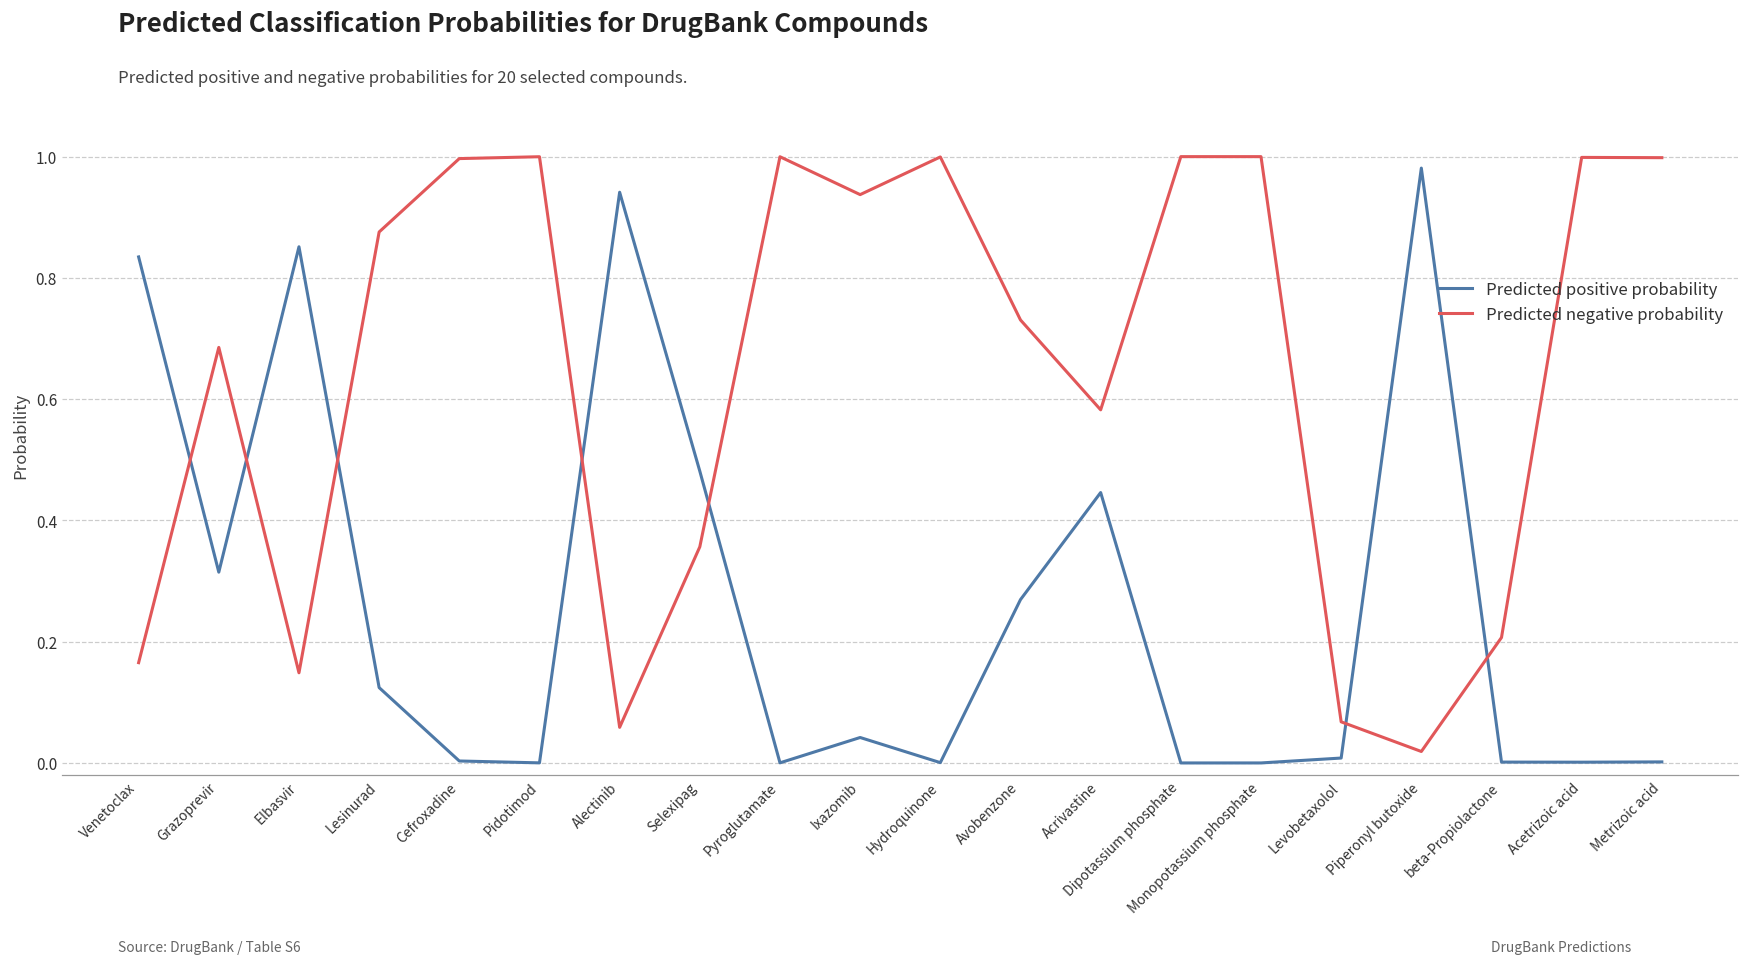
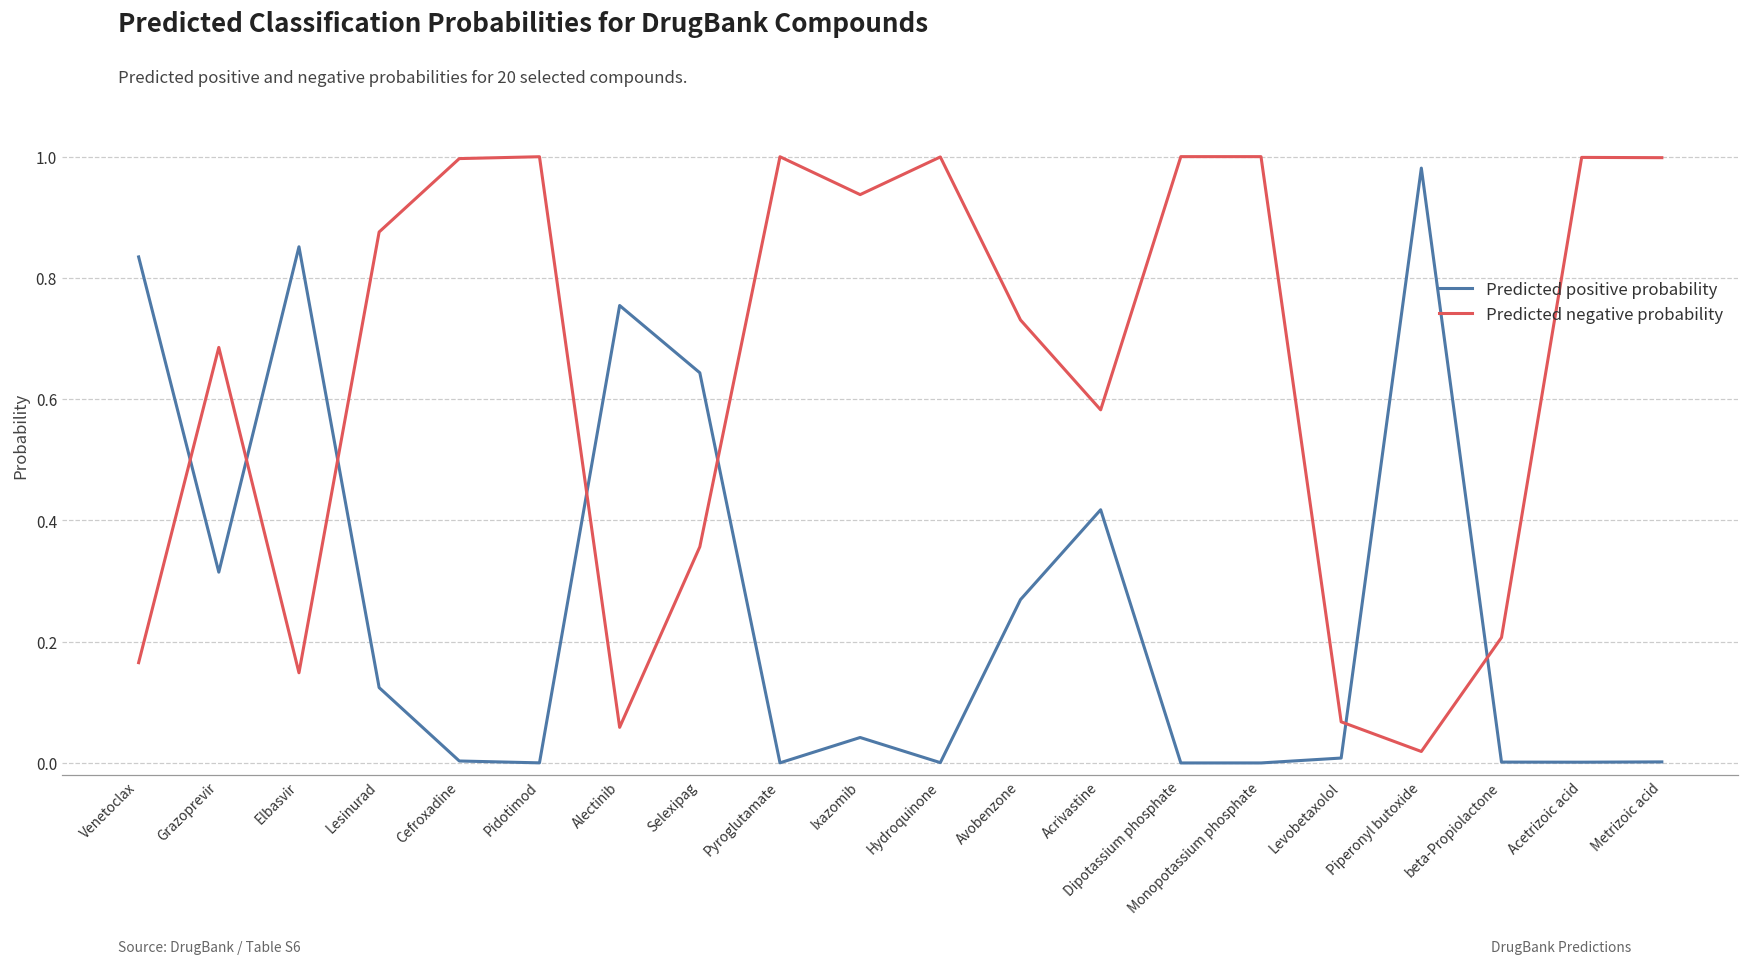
  {
    "Predicted positive probability": {
      "Venetoclax": 0.83,
      "Grazoprevir": 0.31,
      "Elbasvir": 0.85,
      "Lesinurad": 0.12,
      "Cefroxadine": 0.00,
      "Pidotimod": 0.00,
-     "Alectinib": 0.94,
-     "Selexipag": 0.48,
+     "Alectinib": 0.75,
+     "Selexipag": 0.64,
      "Pyroglutamate": 0.00,
      "Ixazomib": 0.04,
      "Hydroquinone": 0.00,
      "Avobenzone": 0.27,
-     "Acrivastine": 0.45,
+     "Acrivastine": 0.42,
      "Dipotassium phosphate": 0.00,
      "Monopotassium phosphate": 0.00,
      "Levobetaxolol": 0.01,
      "Piperonyl butoxide": 0.98,
      "beta-Propiolactone": 0.00,
      "Acetrizoic acid": 0.00,
      "Metrizoic acid": 0.00
    },
    "Predicted negative probability": {
      "Venetoclax": 0.17,
      "Grazoprevir": 0.69,
      "Elbasvir": 0.15,
      "Lesinurad": 0.88,
      "Cefroxadine": 1.00,
      "Pidotimod": 1.00,
      "Alectinib": 0.06,
      "Selexipag": 0.36,
      "Pyroglutamate": 1.00,
      "Ixazomib": 0.94,
      "Hydroquinone": 1.00,
      "Avobenzone": 0.73,
      "Acrivastine": 0.58,
      "Dipotassium phosphate": 1.00,
      "Monopotassium phosphate": 1.00,
      "Levobetaxolol": 0.07,
      "Piperonyl butoxide": 0.02,
      "beta-Propiolactone": 0.21,
      "Acetrizoic acid": 1.00,
      "Metrizoic acid": 1.00
    }
  }
